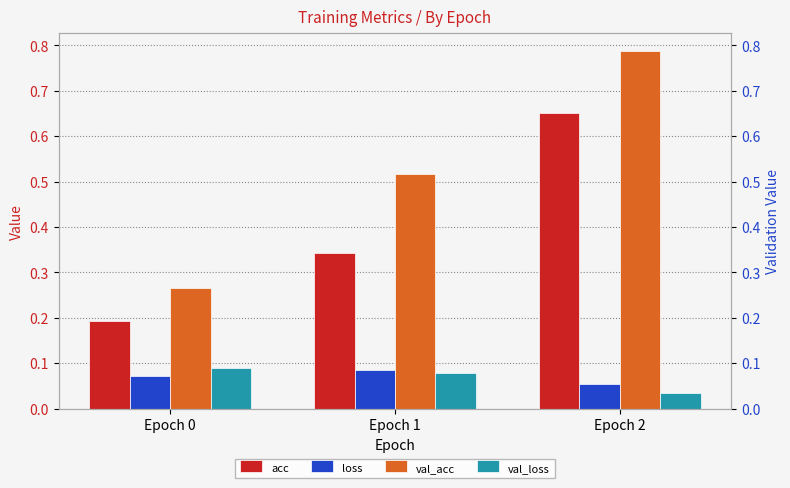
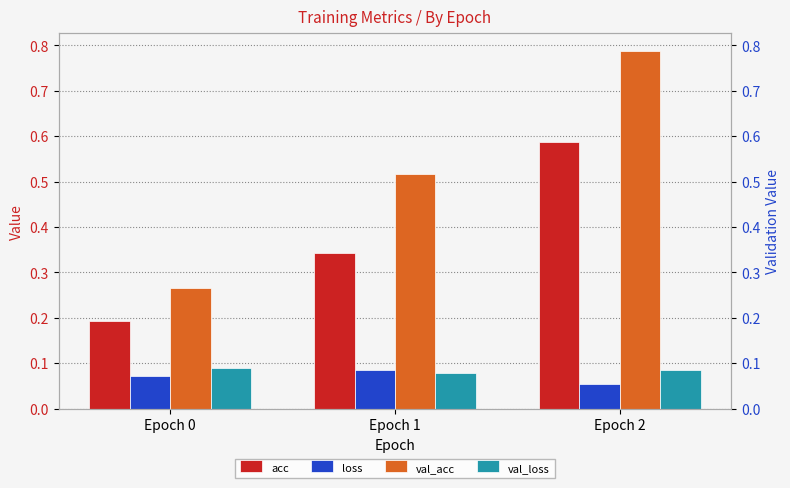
  {
    "acc": {
      "Epoch 0": 0.19,
      "Epoch 1": 0.34,
-     "Epoch 2": 0.65
+     "Epoch 2": 0.59
    },
    "loss": {
      "Epoch 0": 0.07,
      "Epoch 1": 0.09,
      "Epoch 2": 0.05
    },
    "val_acc": {
      "Epoch 0": 0.27,
      "Epoch 1": 0.52,
      "Epoch 2": 0.79
    },
    "val_loss": {
      "Epoch 0": 0.09,
      "Epoch 1": 0.08,
-     "Epoch 2": 0.03
+     "Epoch 2": 0.08
    }
  }
